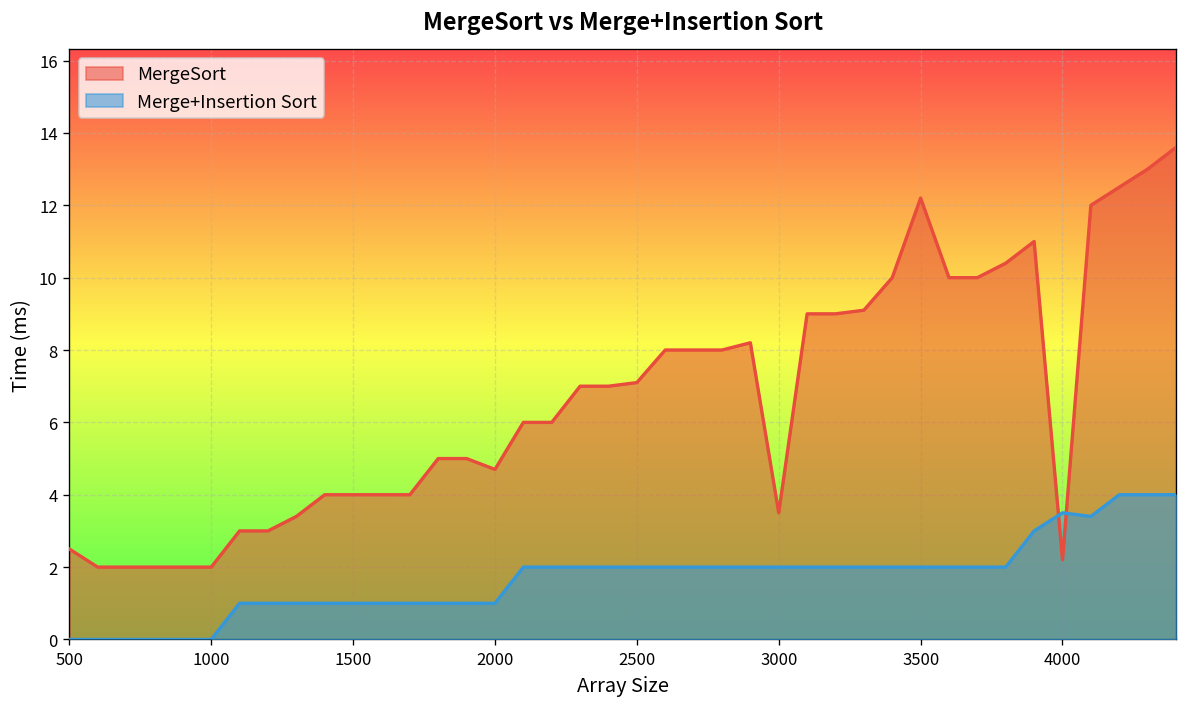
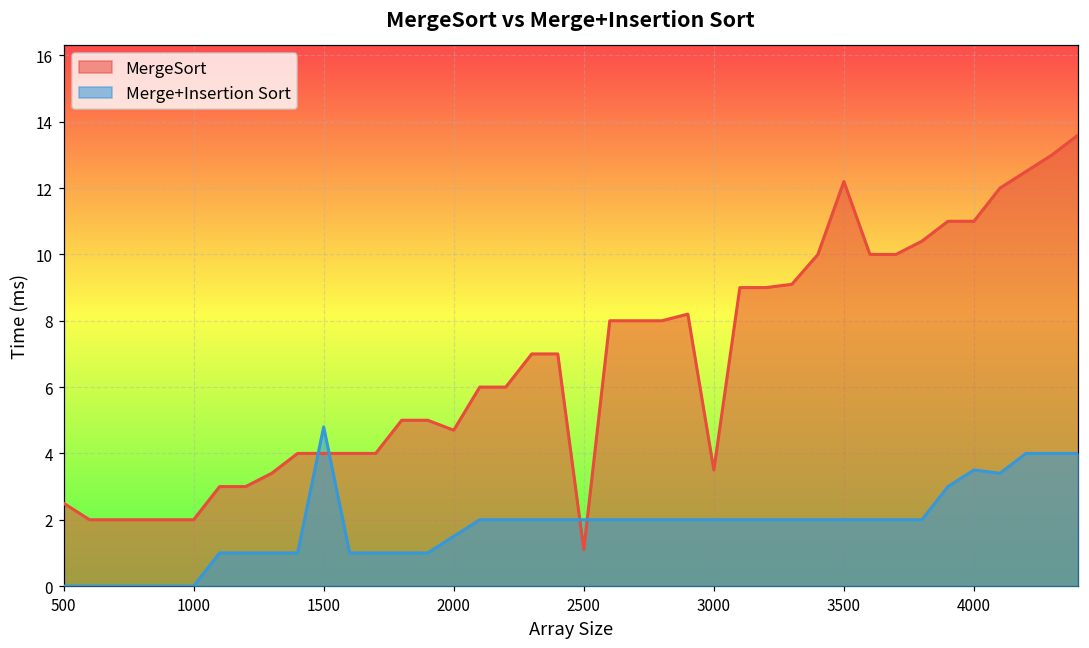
  {
    "MergeSort": {
      "500": 2.5,
      "1000": 2.0,
      "1500": 4.0,
      "2000": 4.7,
-     "2500": 7.1,
+     "2500": 1.1,
      "3000": 3.5,
      "3500": 12.2,
-     "4000": 2.2
+     "4000": 11.0
    },
    "Merge+Insertion Sort": {
      "500": 0.0,
      "1000": 0.0,
-     "1500": 1.0,
-     "2000": 1.0,
+     "1500": 4.8,
+     "2000": 1.5,
      "2500": 2.0,
      "3000": 2.0,
      "3500": 2.0,
      "4000": 3.5
    }
  }
